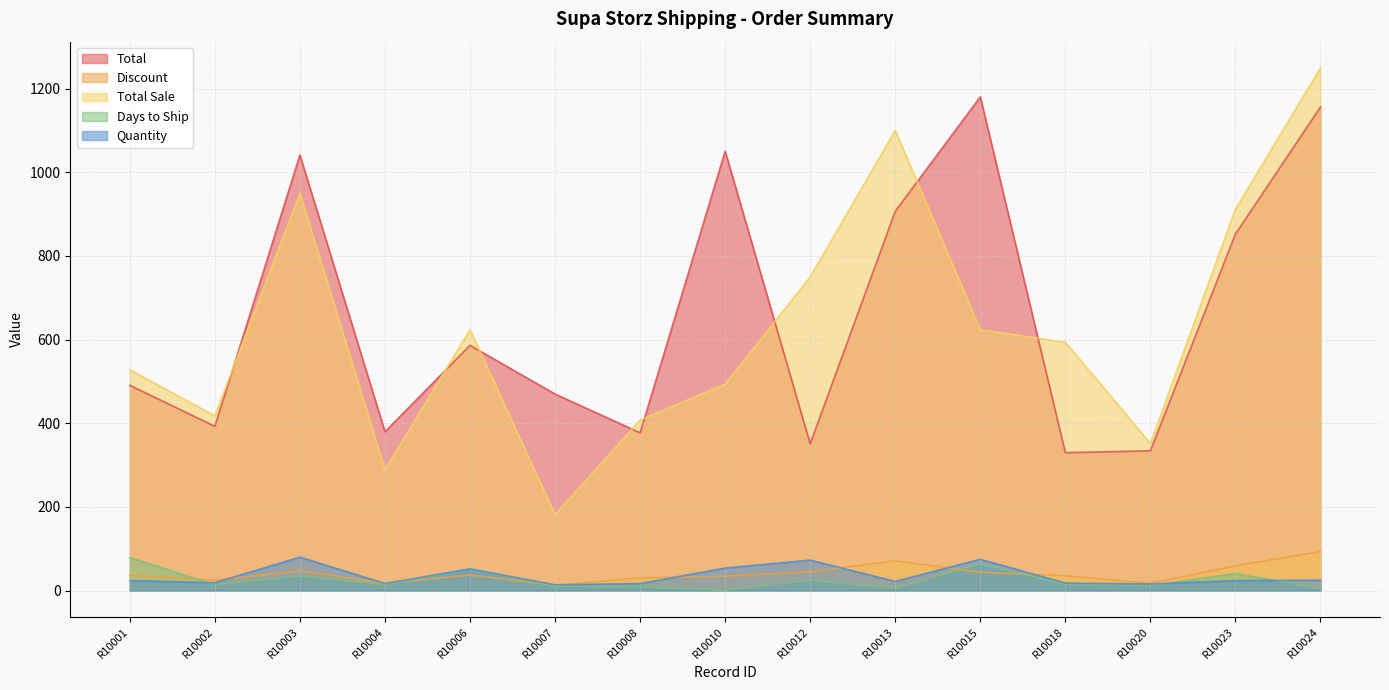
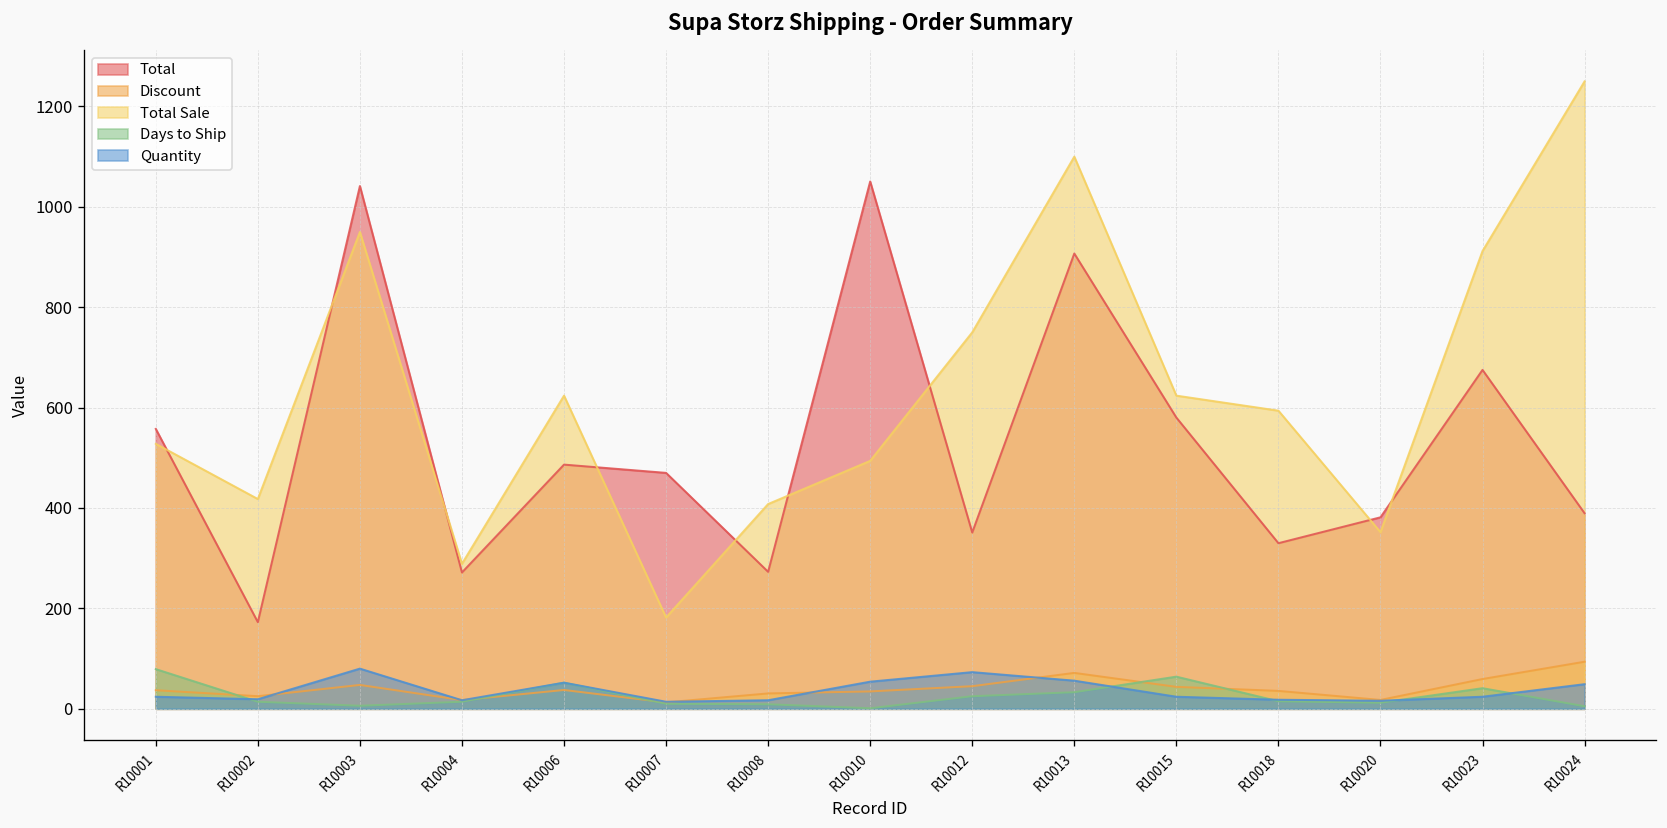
  {
    "Total": {
-     "R10001": 490,
-     "R10002": 390,
+     "R10001": 560,
+     "R10002": 170,
      "R10003": 1040,
-     "R10004": 380,
-     "R10006": 590,
+     "R10004": 270,
+     "R10006": 490,
      "R10007": 470,
-     "R10008": 380,
+     "R10008": 270,
      "R10010": 1050,
      "R10012": 350,
      "R10013": 910,
-     "R10015": 1180,
+     "R10015": 580,
      "R10018": 330,
-     "R10020": 330,
-     "R10023": 850,
-     "R10024": 1160
+     "R10020": 380,
+     "R10023": 680,
+     "R10024": 390
    },
    "Days to Ship": {
      "R10001": 80,
-     "R10003": 40,
+     "R10003": 10,
      "R10008": 10,
      "R10010": 0,
      "R10012": 30,
-     "R10013": 10,
+     "R10013": 30,
      "R10015": 60,
      "R10023": 40,
      "R10024": 10
    },
    "Quantity": {
      "R10001": 20,
      "R10003": 80,
      "R10008": 20,
      "R10010": 50,
      "R10012": 70,
-     "R10013": 20,
-     "R10015": 80,
+     "R10013": 60,
+     "R10015": 20,
      "R10023": 20,
-     "R10024": 30
+     "R10024": 50
    }
  }
